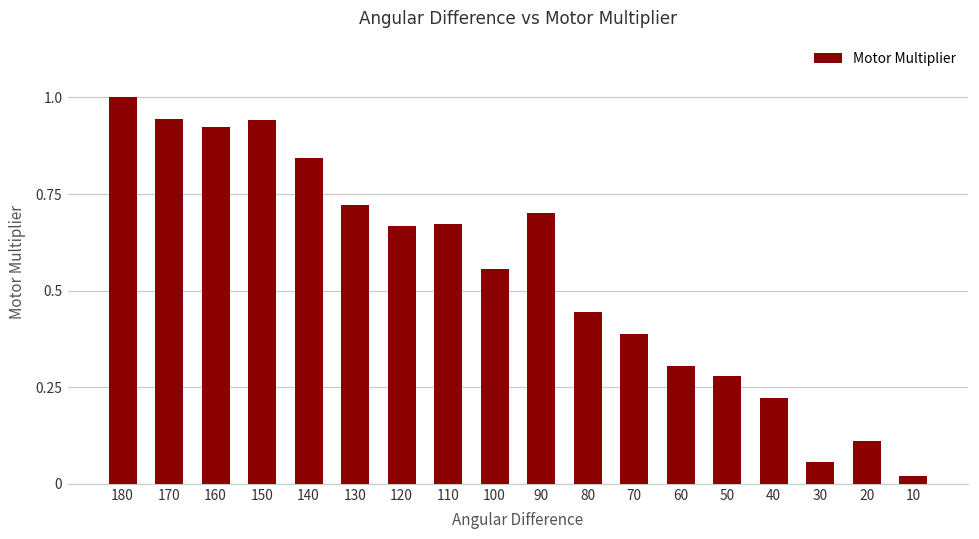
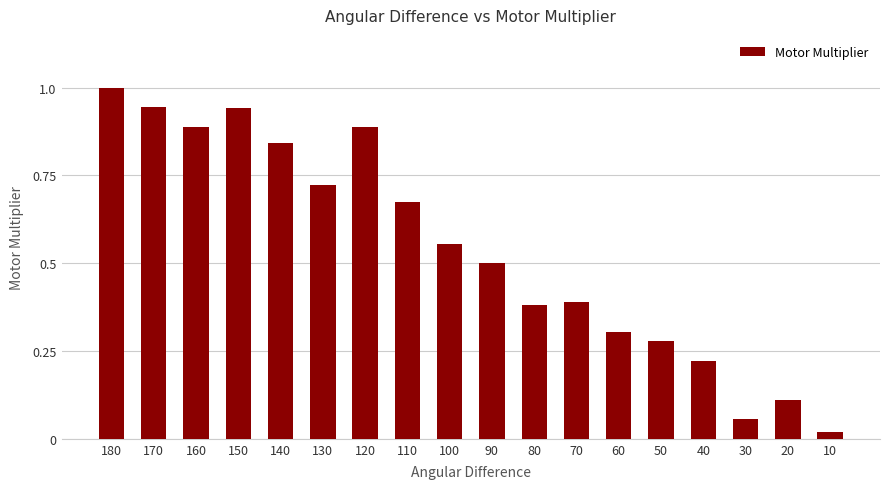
  {
    "180": 1.00,
    "170": 0.94,
-   "160": 0.92,
+   "160": 0.89,
    "150": 0.94,
    "140": 0.84,
    "130": 0.72,
-   "120": 0.67,
+   "120": 0.89,
    "110": 0.67,
    "100": 0.56,
-   "90": 0.7,
-   "80": 0.44,
+   "90": 0.5,
+   "80": 0.38,
    "70": 0.39,
    "60": 0.31,
    "50": 0.28,
    "40": 0.22,
    "30": 0.06,
    "20": 0.11,
    "10": 0.02
  }
